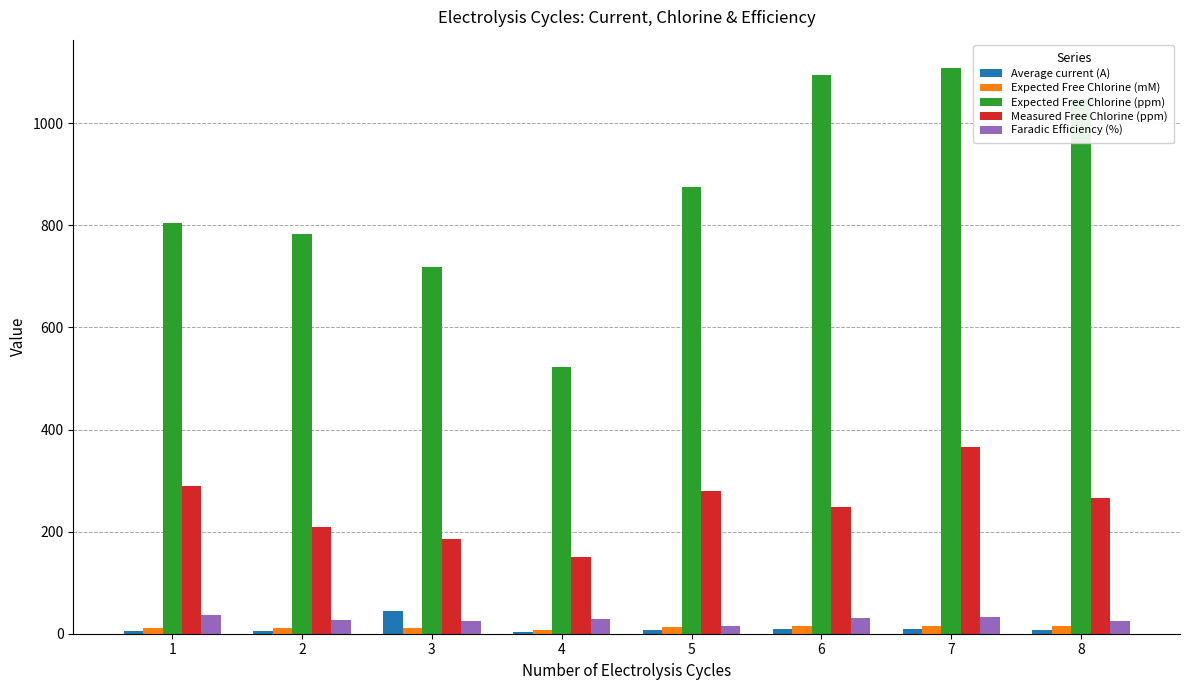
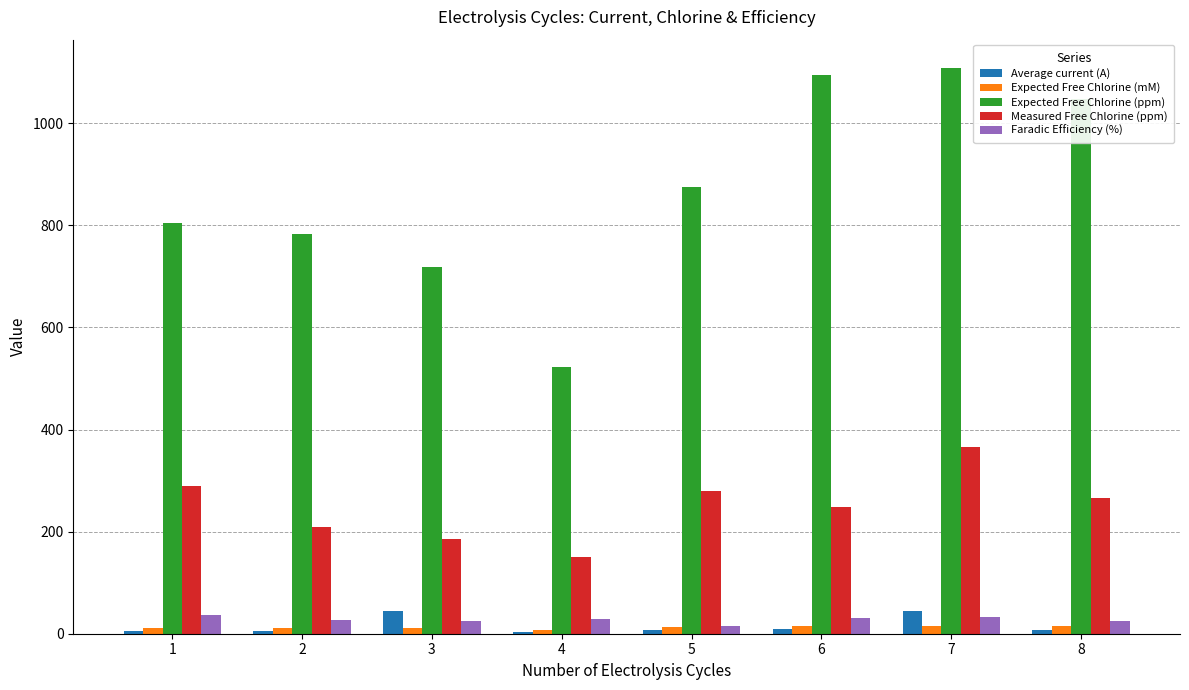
  {
    "Average current (A)": {
      "1": 10,
      "2": 10,
      "3": 40,
      "5": 10,
      "6": 10,
-     "7": 10,
+     "7": 50,
      "8": 10
    },
    "Expected Free Chlorine (mM)": {
      "1": 10,
      "2": 10,
      "3": 10,
      "4": 10,
      "5": 10,
      "6": 20,
      "7": 20,
      "8": 10
    },
    "Expected Free Chlorine (ppm)": {
      "1": 800,
      "2": 780,
      "3": 720,
      "4": 520,
      "5": 870,
      "6": 1090,
      "7": 1110
    },
    "Measured Free Chlorine (ppm)": {
      "1": 290,
      "2": 210,
      "3": 190,
      "4": 150,
      "5": 280,
      "6": 250,
      "7": 370,
      "8": 270
    },
    "Faradic Efficiency (%)": {
      "1": 40,
      "2": 30,
      "3": 30,
      "4": 30,
      "5": 20,
      "6": 30,
      "7": 30,
      "8": 30
    }
  }
